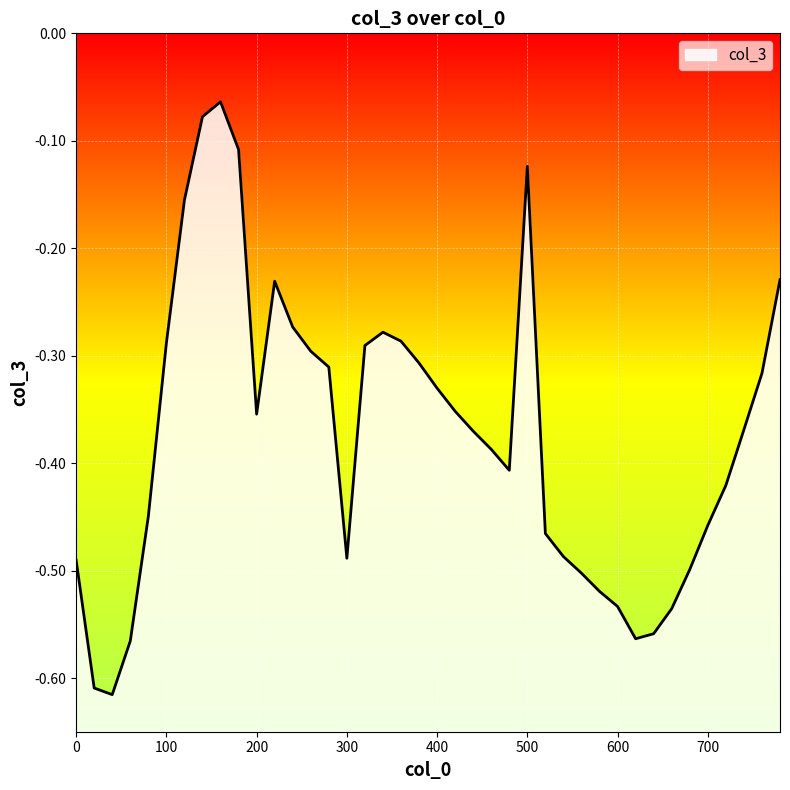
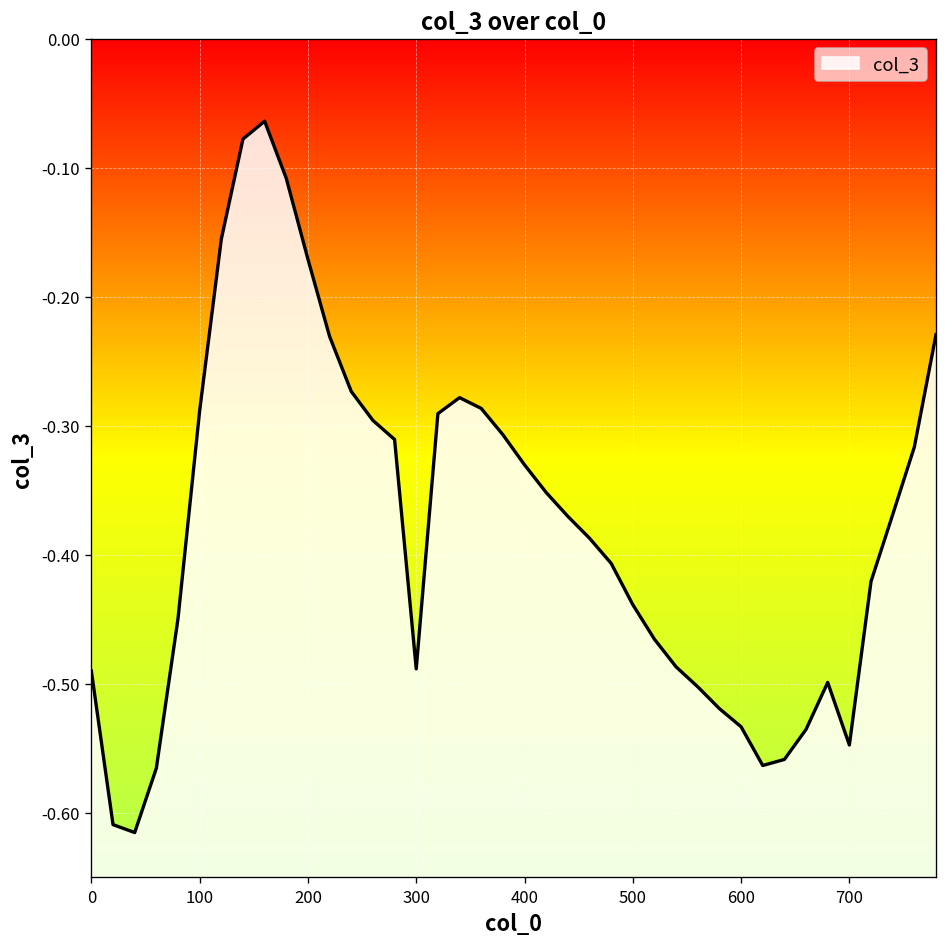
  {
    "0": -0.490,
    "100": -0.288,
-   "200": -0.354,
+   "200": -0.171,
    "300": -0.489,
    "400": -0.330,
-   "500": -0.124,
+   "500": -0.439,
    "600": -0.533,
-   "700": -0.458
+   "700": -0.548
  }
